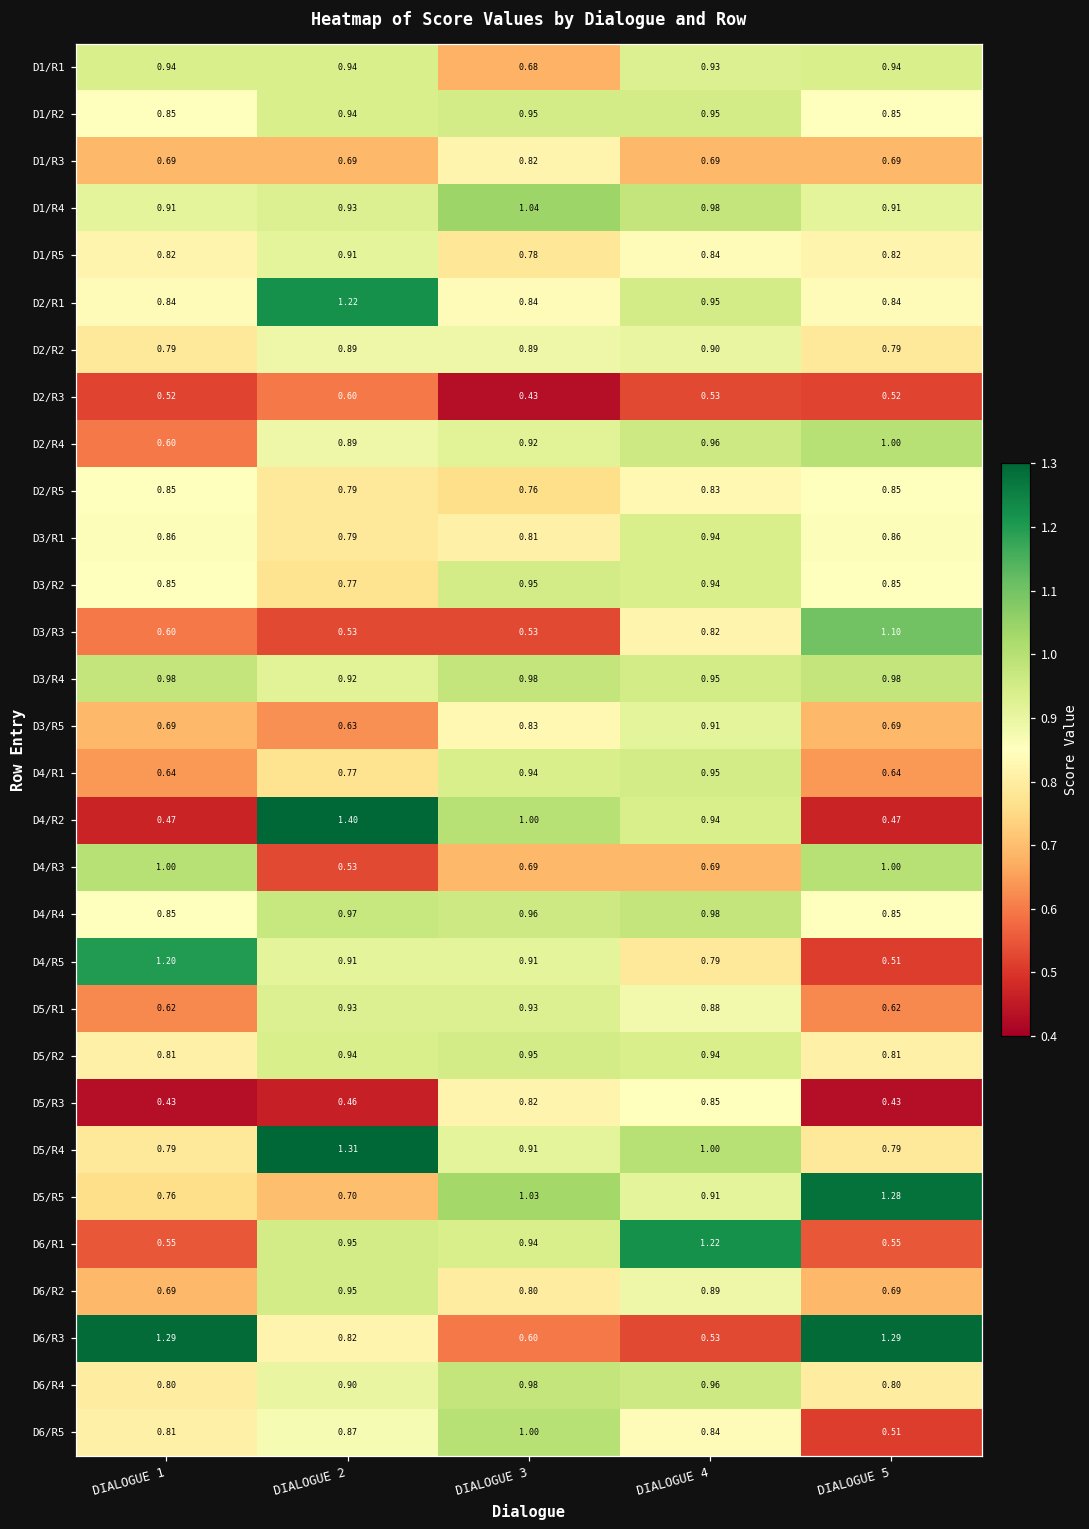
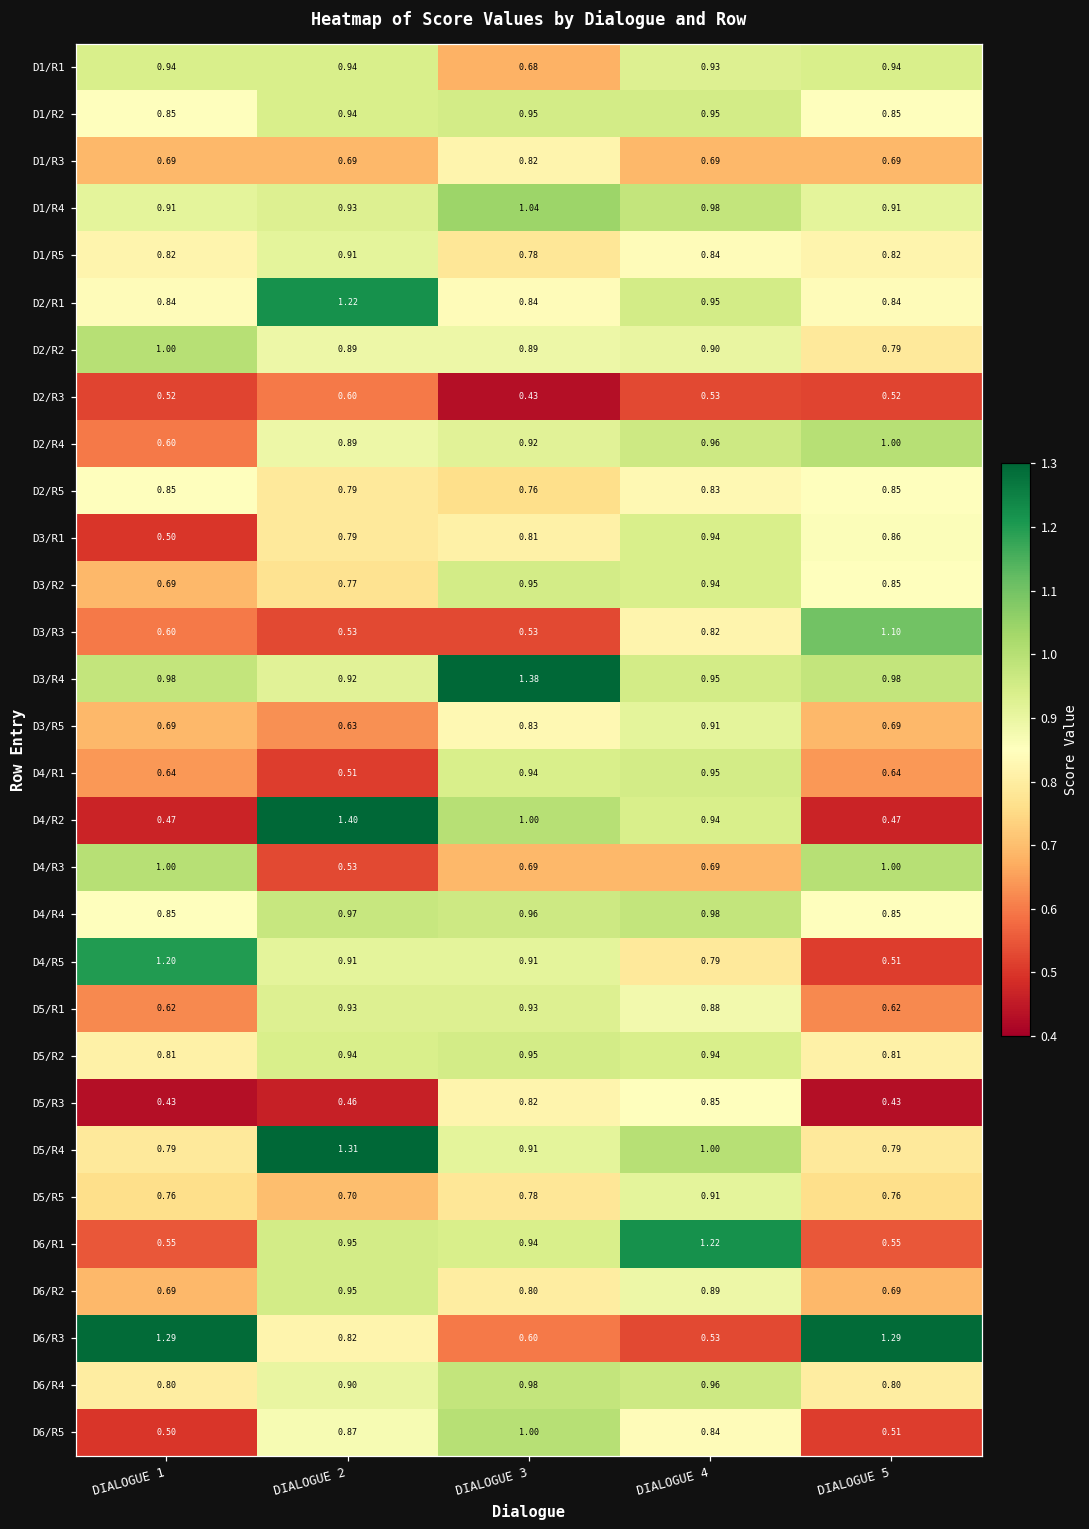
  {
    "D1/R1": {
      "DIALOGUE 1": 0.94,
      "DIALOGUE 2": 0.94,
      "DIALOGUE 3": 0.68,
      "DIALOGUE 4": 0.93,
      "DIALOGUE 5": 0.94
    },
    "D1/R2": {
      "DIALOGUE 1": 0.85,
      "DIALOGUE 2": 0.94,
      "DIALOGUE 3": 0.95,
      "DIALOGUE 4": 0.95,
      "DIALOGUE 5": 0.85
    },
    "D1/R3": {
      "DIALOGUE 1": 0.69,
      "DIALOGUE 2": 0.69,
      "DIALOGUE 3": 0.82,
      "DIALOGUE 4": 0.69,
      "DIALOGUE 5": 0.69
    },
    "D1/R4": {
      "DIALOGUE 1": 0.91,
      "DIALOGUE 2": 0.93,
      "DIALOGUE 3": 1.04,
      "DIALOGUE 4": 0.98,
      "DIALOGUE 5": 0.91
    },
    "D1/R5": {
      "DIALOGUE 1": 0.82,
      "DIALOGUE 2": 0.91,
      "DIALOGUE 3": 0.78,
      "DIALOGUE 4": 0.84,
      "DIALOGUE 5": 0.82
    },
    "D2/R1": {
      "DIALOGUE 1": 0.84,
      "DIALOGUE 2": 1.22,
      "DIALOGUE 3": 0.84,
      "DIALOGUE 4": 0.95,
      "DIALOGUE 5": 0.84
    },
    "D2/R2": {
-     "DIALOGUE 1": 0.79,
+     "DIALOGUE 1": 1.00,
      "DIALOGUE 2": 0.89,
      "DIALOGUE 3": 0.89,
      "DIALOGUE 4": 0.90,
      "DIALOGUE 5": 0.79
    },
    "D2/R3": {
      "DIALOGUE 1": 0.52,
      "DIALOGUE 2": 0.60,
      "DIALOGUE 3": 0.43,
      "DIALOGUE 4": 0.53,
      "DIALOGUE 5": 0.52
    },
    "D2/R4": {
      "DIALOGUE 1": 0.60,
      "DIALOGUE 2": 0.89,
      "DIALOGUE 3": 0.92,
      "DIALOGUE 4": 0.96,
      "DIALOGUE 5": 1.00
    },
    "D2/R5": {
      "DIALOGUE 1": 0.85,
      "DIALOGUE 2": 0.79,
      "DIALOGUE 3": 0.76,
      "DIALOGUE 4": 0.83,
      "DIALOGUE 5": 0.85
    },
    "D3/R1": {
-     "DIALOGUE 1": 0.86,
+     "DIALOGUE 1": 0.50,
      "DIALOGUE 2": 0.79,
      "DIALOGUE 3": 0.81,
      "DIALOGUE 4": 0.94,
      "DIALOGUE 5": 0.86
    },
    "D3/R2": {
-     "DIALOGUE 1": 0.85,
+     "DIALOGUE 1": 0.69,
      "DIALOGUE 2": 0.77,
      "DIALOGUE 3": 0.95,
      "DIALOGUE 4": 0.94,
      "DIALOGUE 5": 0.85
    },
    "D3/R3": {
      "DIALOGUE 1": 0.60,
      "DIALOGUE 2": 0.53,
      "DIALOGUE 3": 0.53,
      "DIALOGUE 4": 0.82,
      "DIALOGUE 5": 1.10
    },
    "D3/R4": {
      "DIALOGUE 1": 0.98,
      "DIALOGUE 2": 0.92,
-     "DIALOGUE 3": 0.98,
+     "DIALOGUE 3": 1.38,
      "DIALOGUE 4": 0.95,
      "DIALOGUE 5": 0.98
    },
    "D3/R5": {
      "DIALOGUE 1": 0.69,
      "DIALOGUE 2": 0.63,
      "DIALOGUE 3": 0.83,
      "DIALOGUE 4": 0.91,
      "DIALOGUE 5": 0.69
    },
    "D4/R1": {
      "DIALOGUE 1": 0.64,
-     "DIALOGUE 2": 0.77,
+     "DIALOGUE 2": 0.51,
      "DIALOGUE 3": 0.94,
      "DIALOGUE 4": 0.95,
      "DIALOGUE 5": 0.64
    },
    "D4/R2": {
      "DIALOGUE 1": 0.47,
      "DIALOGUE 2": 1.40,
      "DIALOGUE 3": 1.00,
      "DIALOGUE 4": 0.94,
      "DIALOGUE 5": 0.47
    },
    "D4/R3": {
      "DIALOGUE 1": 1.00,
      "DIALOGUE 2": 0.53,
      "DIALOGUE 3": 0.69,
      "DIALOGUE 4": 0.69,
      "DIALOGUE 5": 1.00
    },
    "D4/R4": {
      "DIALOGUE 1": 0.85,
      "DIALOGUE 2": 0.97,
      "DIALOGUE 3": 0.96,
      "DIALOGUE 4": 0.98,
      "DIALOGUE 5": 0.85
    },
    "D4/R5": {
      "DIALOGUE 1": 1.20,
      "DIALOGUE 2": 0.91,
      "DIALOGUE 3": 0.91,
      "DIALOGUE 4": 0.79,
      "DIALOGUE 5": 0.51
    },
    "D5/R1": {
      "DIALOGUE 1": 0.62,
      "DIALOGUE 2": 0.93,
      "DIALOGUE 3": 0.93,
      "DIALOGUE 4": 0.88,
      "DIALOGUE 5": 0.62
    },
    "D5/R2": {
      "DIALOGUE 1": 0.81,
      "DIALOGUE 2": 0.94,
      "DIALOGUE 3": 0.95,
      "DIALOGUE 4": 0.94,
      "DIALOGUE 5": 0.81
    },
    "D5/R3": {
      "DIALOGUE 1": 0.43,
      "DIALOGUE 2": 0.46,
      "DIALOGUE 3": 0.82,
      "DIALOGUE 4": 0.85,
      "DIALOGUE 5": 0.43
    },
    "D5/R4": {
      "DIALOGUE 1": 0.79,
      "DIALOGUE 2": 1.31,
      "DIALOGUE 3": 0.91,
      "DIALOGUE 4": 1.00,
      "DIALOGUE 5": 0.79
    },
    "D5/R5": {
      "DIALOGUE 1": 0.76,
      "DIALOGUE 2": 0.70,
-     "DIALOGUE 3": 1.03,
+     "DIALOGUE 3": 0.78,
      "DIALOGUE 4": 0.91,
-     "DIALOGUE 5": 1.28
+     "DIALOGUE 5": 0.76
    },
    "D6/R1": {
      "DIALOGUE 1": 0.55,
      "DIALOGUE 2": 0.95,
      "DIALOGUE 3": 0.94,
      "DIALOGUE 4": 1.22,
      "DIALOGUE 5": 0.55
    },
    "D6/R2": {
      "DIALOGUE 1": 0.69,
      "DIALOGUE 2": 0.95,
      "DIALOGUE 3": 0.80,
      "DIALOGUE 4": 0.89,
      "DIALOGUE 5": 0.69
    },
    "D6/R3": {
      "DIALOGUE 1": 1.29,
      "DIALOGUE 2": 0.82,
      "DIALOGUE 3": 0.60,
      "DIALOGUE 4": 0.53,
      "DIALOGUE 5": 1.29
    },
    "D6/R4": {
      "DIALOGUE 1": 0.80,
      "DIALOGUE 2": 0.90,
      "DIALOGUE 3": 0.98,
      "DIALOGUE 4": 0.96,
      "DIALOGUE 5": 0.80
    },
    "D6/R5": {
-     "DIALOGUE 1": 0.81,
+     "DIALOGUE 1": 0.50,
      "DIALOGUE 2": 0.87,
      "DIALOGUE 3": 1.00,
      "DIALOGUE 4": 0.84,
      "DIALOGUE 5": 0.51
    }
  }
